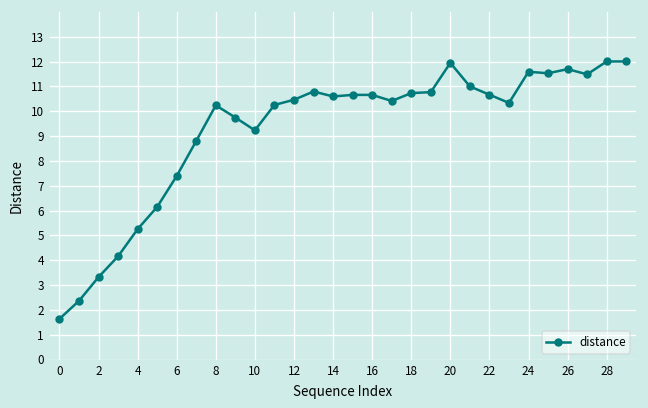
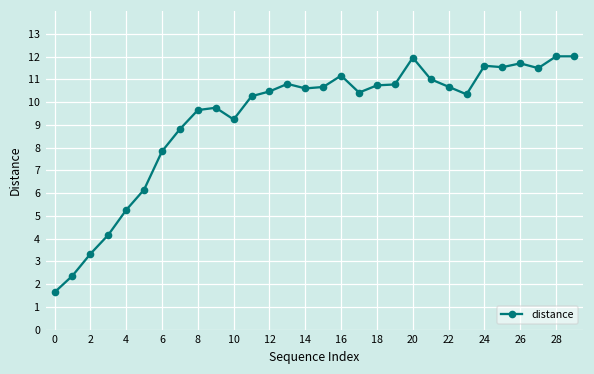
  {
    "0": 1.6,
    "2": 3.3,
    "4": 5.3,
-   "6": 7.4,
-   "8": 10.2,
+   "6": 7.8,
+   "8": 9.6,
    "10": 9.2,
    "12": 10.5,
    "14": 10.6,
-   "16": 10.7,
+   "16": 11.2,
    "18": 10.7,
    "20": 12.0,
    "22": 10.7,
    "24": 11.6,
    "26": 11.7,
    "28": 12.0
  }
